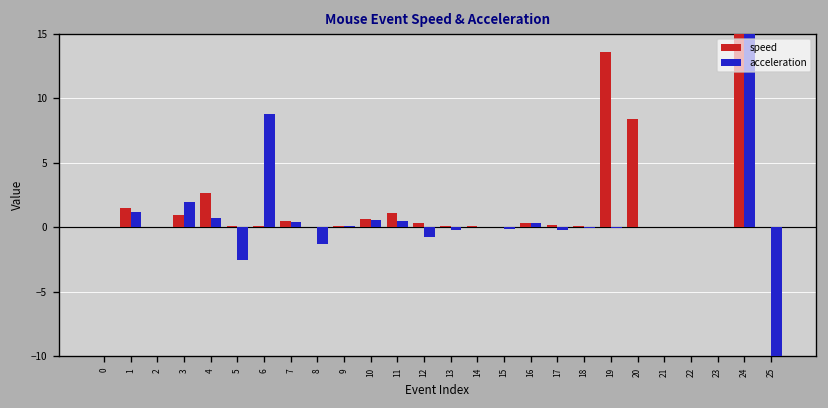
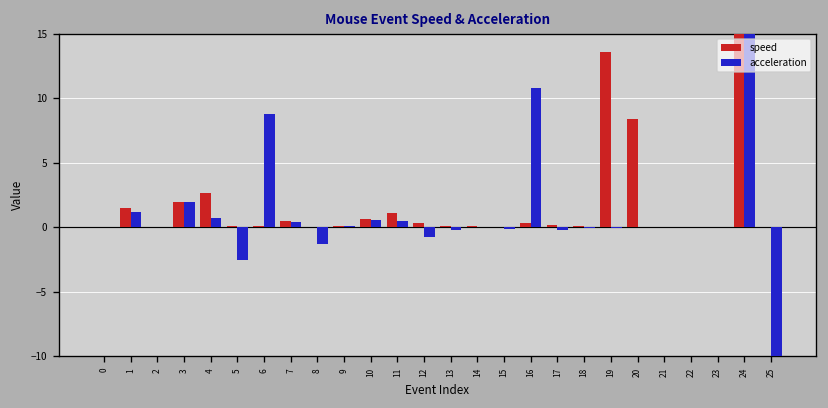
  {
    "speed": {
      "0": 0.0,
      "1": 1.5,
      "2": 0.0,
-     "3": 0.9,
+     "3": 1.9,
      "4": 2.7,
      "7": 0.5,
      "10": 0.6,
      "11": 1.1,
      "12": 0.3,
      "16": 0.3,
      "19": 13.6,
      "20": 8.4,
      "21": 0.0,
      "22": 0.0,
      "23": 0.0,
      "25": 0.0
    },
    "acceleration": {
      "0": 0.0,
      "1": 1.2,
      "2": 0.0,
      "3": 1.9,
      "4": 0.7,
      "5": -2.6,
      "6": 8.8,
      "7": 0.4,
      "8": -1.3,
      "10": 0.6,
      "11": 0.5,
      "12": -0.8,
      "13": -0.2,
-     "16": 0.3,
+     "16": 10.8,
      "22": 0.0,
      "23": 0.0
    }
  }
